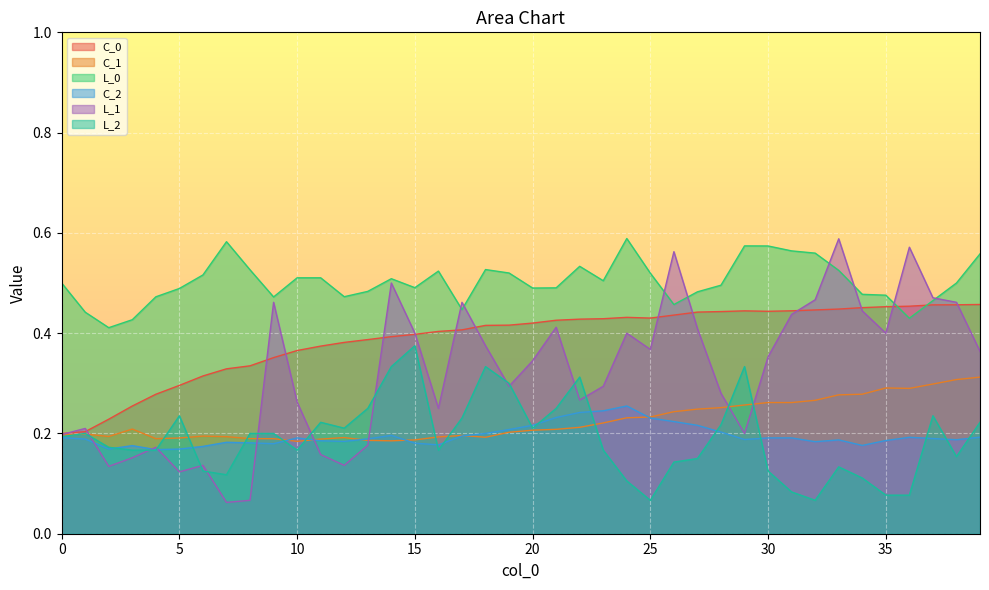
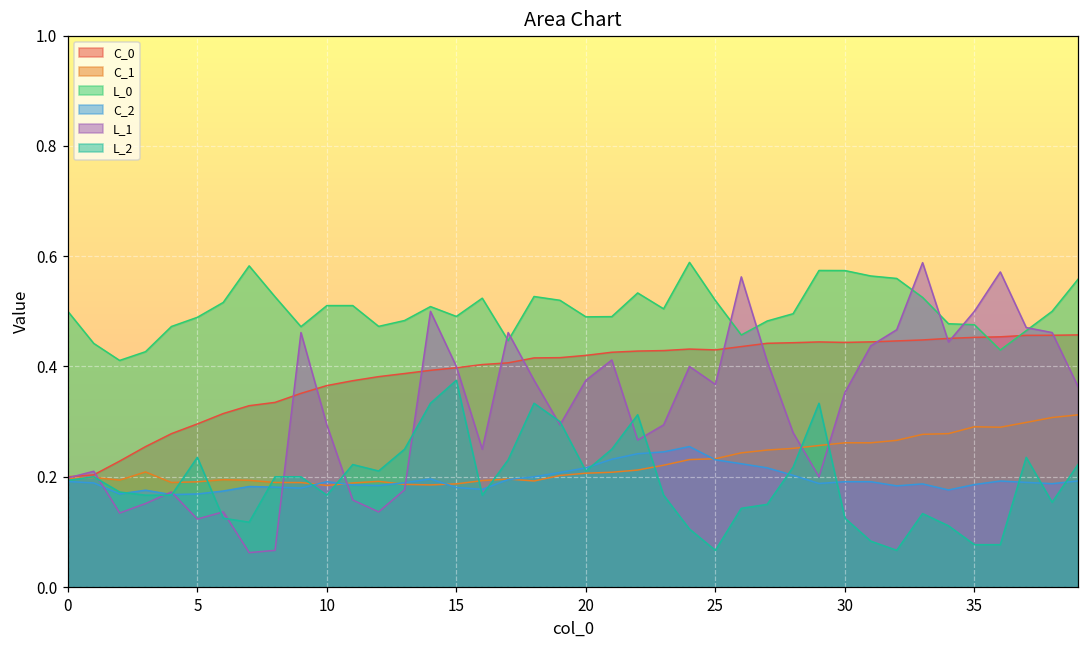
  {
    "L_1": {
      "5": 0.12,
-     "10": 0.26,
-     "20": 0.35,
+     "10": 0.29,
+     "20": 0.38,
      "25": 0.37,
      "30": 0.35,
-     "35": 0.4
+     "35": 0.5
    }
  }
